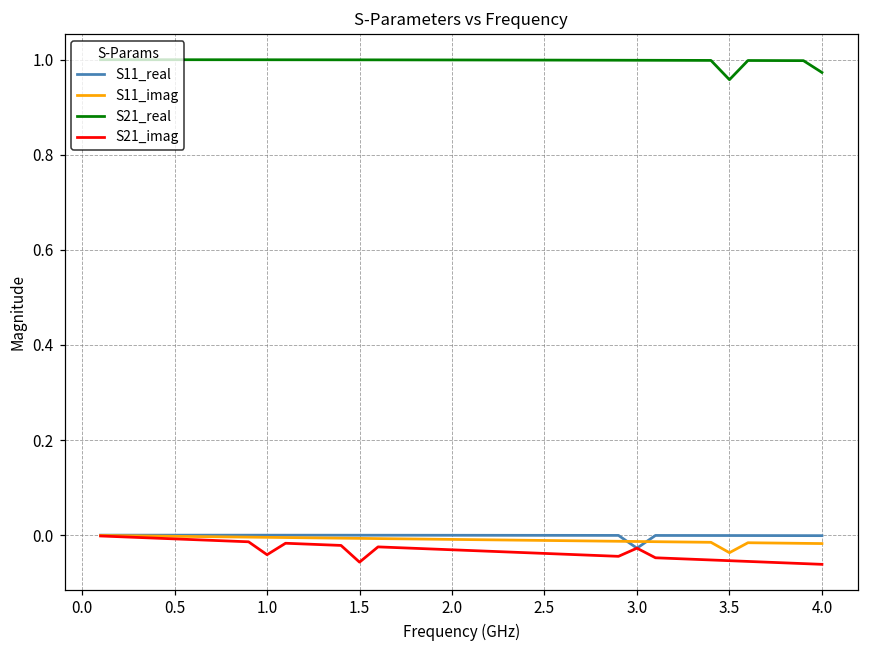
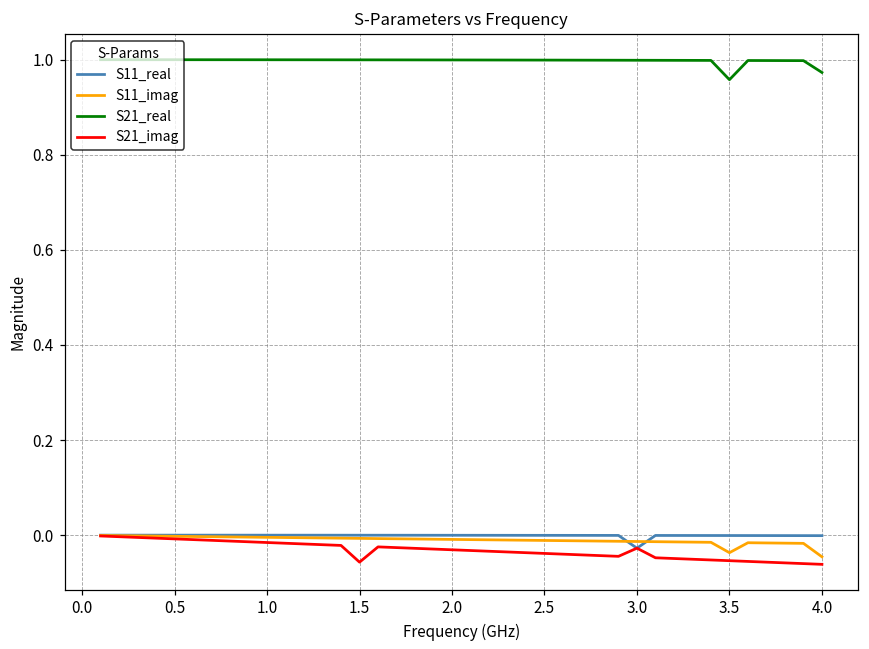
  {
    "S11_real": {
      "1.5": 0.00,
      "2.0": 0.00,
      "2.5": 0.00,
      "3.5": 0.00,
      "4.0": 0.00
    },
    "S11_imag": {
      "1.5": -0.01,
      "2.0": -0.01,
      "2.5": -0.01,
      "3.0": -0.01,
      "3.5": -0.04,
-     "4.0": -0.02
+     "4.0": -0.05
    },
    "S21_real": {
      "1.0": 1.00,
      "1.5": 1.00,
      "2.0": 1.00,
      "2.5": 1.00,
      "3.0": 1.00,
      "3.5": 0.96,
      "4.0": 0.97
    },
    "S21_imag": {
-     "1.0": -0.04,
+     "1.0": -0.02,
      "1.5": -0.06,
      "2.0": -0.03,
      "2.5": -0.04,
      "3.5": -0.05,
      "4.0": -0.06
    }
  }
